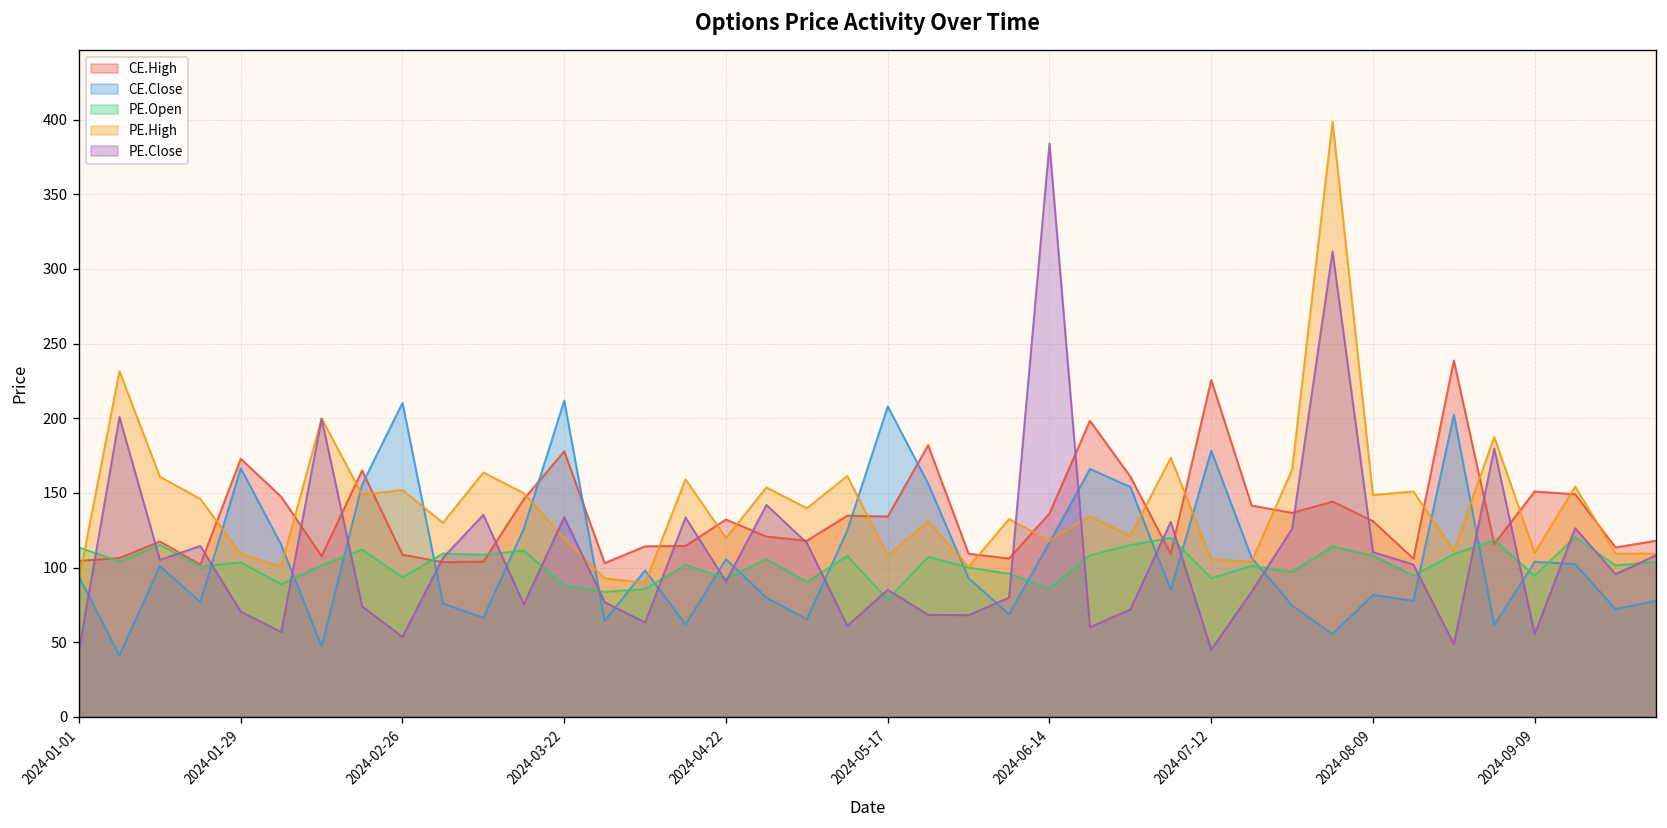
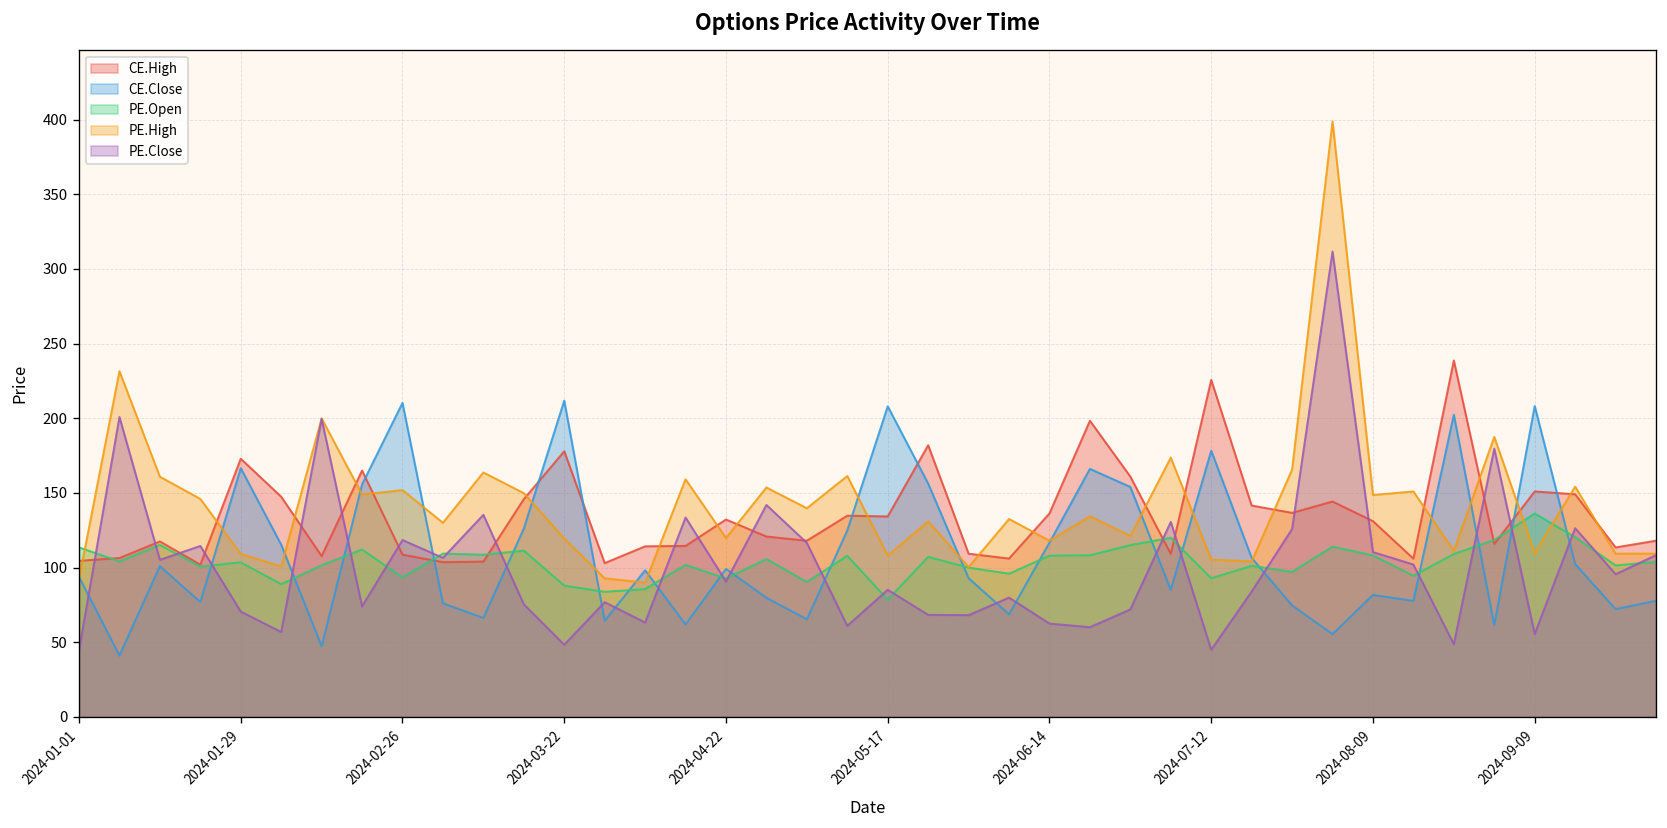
  {
    "CE.Close": {
      "2024-01-29": 167,
      "2024-02-26": 210,
      "2024-03-22": 212,
-     "2024-04-22": 106,
+     "2024-04-22": 99,
      "2024-05-17": 208,
      "2024-07-12": 178,
      "2024-08-09": 82,
-     "2024-09-09": 104
+     "2024-09-09": 208
    },
    "PE.Open": {
      "2024-01-01": 114,
      "2024-01-29": 104,
      "2024-02-26": 94,
      "2024-03-22": 88,
      "2024-05-17": 79,
-     "2024-06-14": 86,
+     "2024-06-14": 108,
      "2024-07-12": 93,
      "2024-08-09": 108,
-     "2024-09-09": 95
+     "2024-09-09": 136
    },
    "PE.Close": {
      "2024-01-01": 45,
      "2024-01-29": 71,
-     "2024-02-26": 54,
-     "2024-03-22": 134,
+     "2024-02-26": 118,
+     "2024-03-22": 48,
      "2024-05-17": 85,
-     "2024-06-14": 384,
+     "2024-06-14": 63,
      "2024-07-12": 45,
      "2024-08-09": 110,
      "2024-09-09": 56
    }
  }
